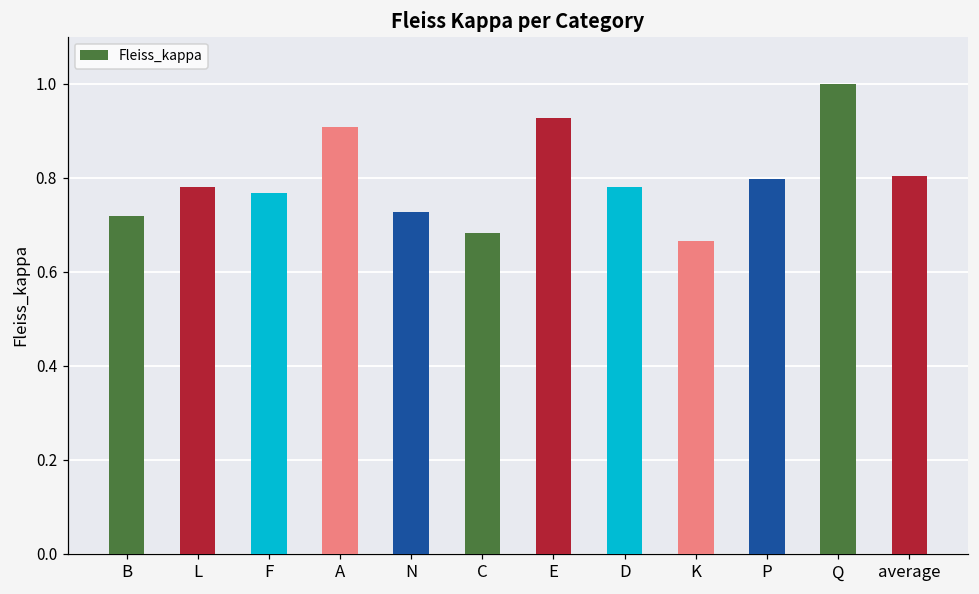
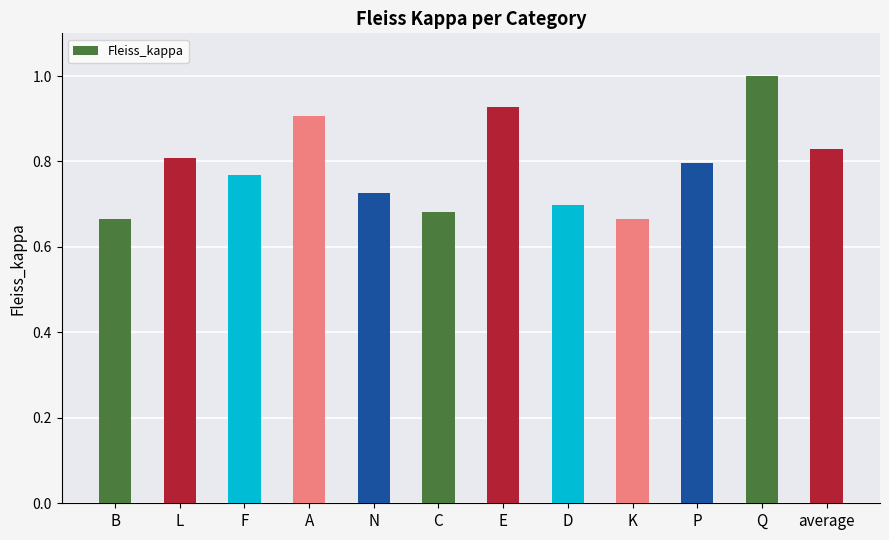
  {
-   "B": 0.72,
-   "L": 0.78,
+   "B": 0.67,
+   "L": 0.81,
    "F": 0.77,
    "A": 0.91,
    "N": 0.73,
    "C": 0.68,
    "E": 0.93,
-   "D": 0.78,
+   "D": 0.70,
    "K": 0.67,
    "P": 0.80,
    "Q": 1.00,
-   "average": 0.80
+   "average": 0.83
  }
